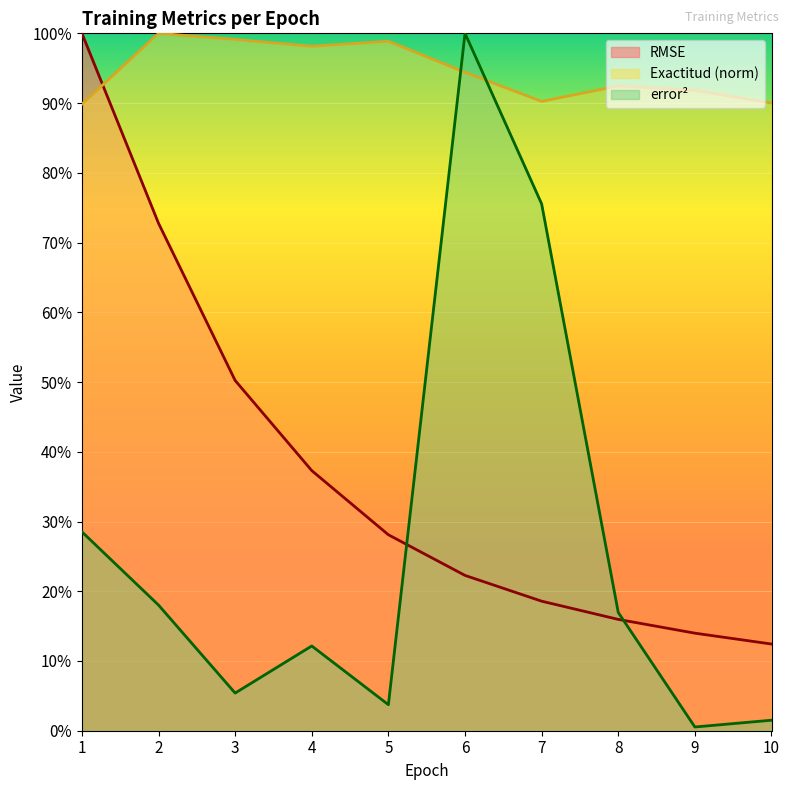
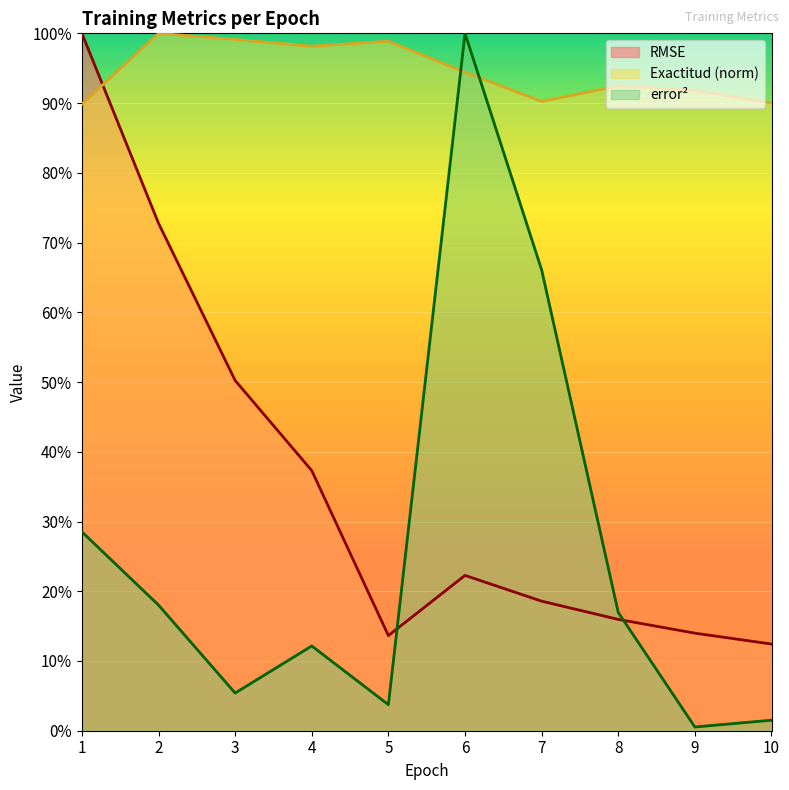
  {
    "RMSE": {
      "1": "100%",
      "2": "73%",
      "3": "50%",
      "4": "37%",
-     "5": "28%",
+     "5": "14%",
      "6": "22%",
      "7": "19%",
      "8": "16%",
      "9": "14%",
      "10": "12%"
    },
    "Exactitud (norm)": {
      "1": "90%",
      "2": "100%",
      "3": "99%",
      "4": "98%",
      "5": "99%",
      "6": "94%",
      "7": "90%",
      "10": "90%"
    },
    "error²": {
      "1": "29%",
      "2": "18%",
      "3": "5%",
      "4": "12%",
      "5": "4%",
      "6": "100%",
-     "7": "76%",
+     "7": "66%",
      "8": "17%",
      "9": "1%",
      "10": "2%"
    }
  }
